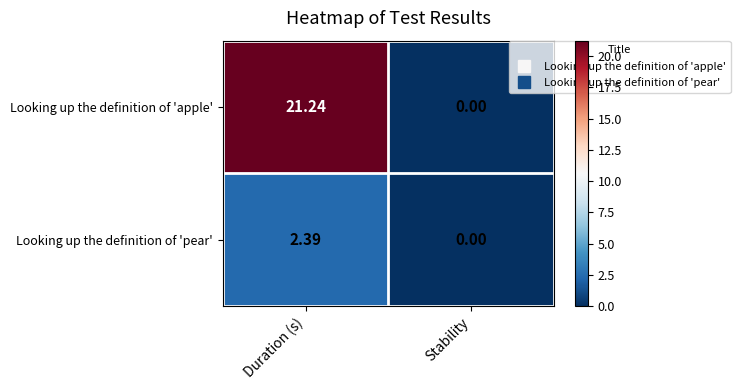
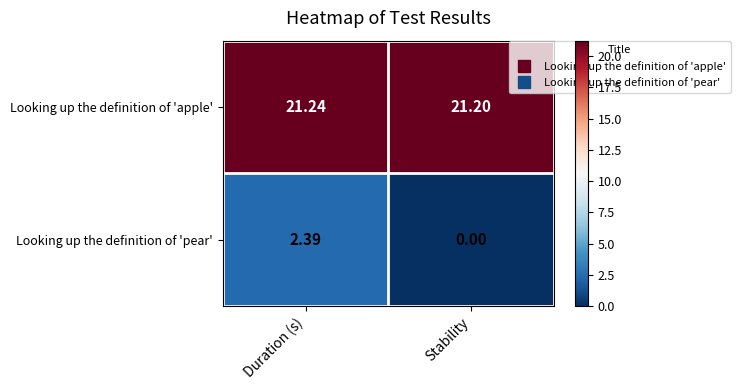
  {
    "Looking up the definition of 'apple'": {
      "Duration (s)": 21.24,
-     "Stability": 0.00
+     "Stability": 21.20
    },
    "Looking up the definition of 'pear'": {
      "Duration (s)": 2.39,
      "Stability": 0.00
    }
  }
